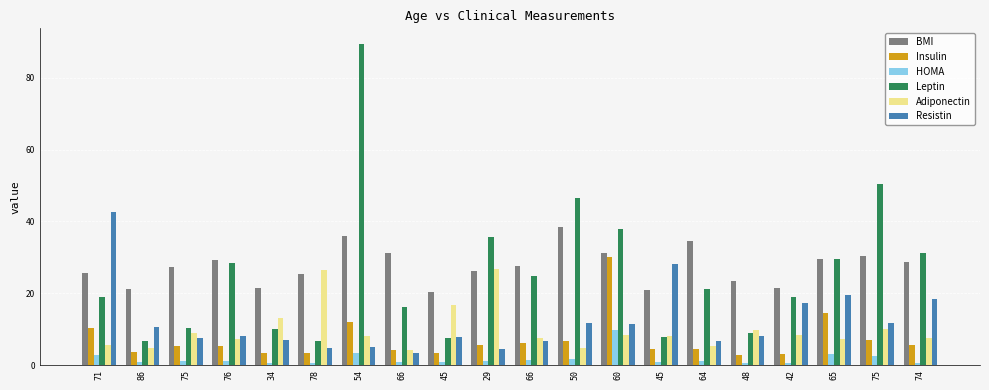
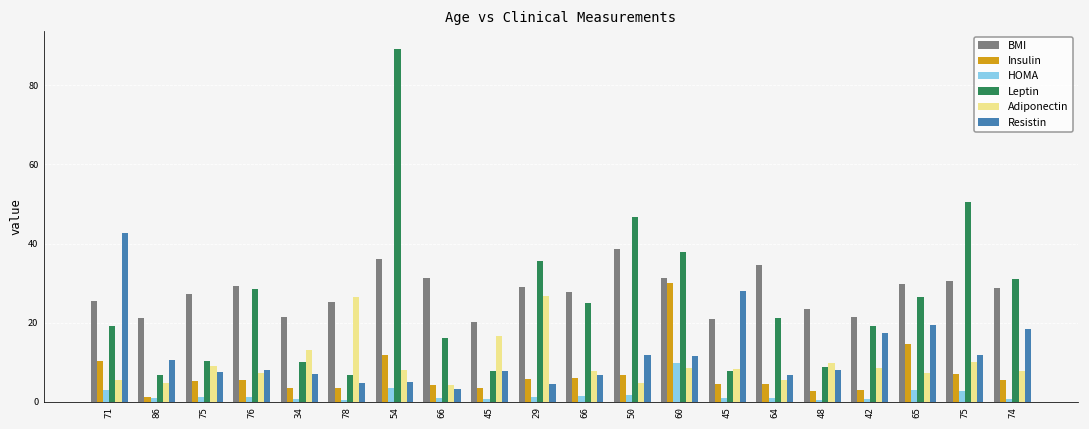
  {
    "BMI": {
      "71": 26,
      "86": 21,
      "76": 29,
      "34": 21,
      "78": 25,
      "54": 36,
-     "29": 26,
+     "29": 29,
      "50": 39,
      "60": 31,
      "64": 35,
      "48": 24,
      "42": 21,
      "65": 30,
      "74": 29
    },
    "Insulin": {
      "71": 10,
-     "86": 4,
+     "86": 1,
      "76": 5,
      "34": 3,
      "78": 4,
      "54": 12,
      "29": 6,
      "50": 7,
      "60": 30,
      "64": 4,
      "48": 3,
      "42": 3,
      "65": 15,
      "74": 6
    },
    "HOMA": {
      "71": 3,
      "86": 1,
      "76": 1,
      "54": 3,
      "29": 1,
      "50": 2,
      "60": 10,
      "64": 1,
      "65": 3
    },
    "Leptin": {
      "71": 19,
      "86": 7,
      "76": 29,
      "34": 10,
      "78": 7,
      "54": 89,
      "29": 36,
      "50": 47,
      "60": 38,
      "64": 21,
      "48": 9,
      "42": 19,
-     "65": 29,
+     "65": 27,
      "74": 31
    },
    "Adiponectin": {
      "71": 5,
      "86": 5,
      "76": 7,
      "34": 13,
      "78": 27,
      "54": 8,
      "29": 27,
      "50": 5,
      "60": 8,
      "64": 5,
      "48": 10,
      "42": 8,
      "65": 7,
      "74": 8
    },
    "Resistin": {
      "71": 43,
      "86": 11,
      "76": 8,
      "34": 7,
      "78": 5,
      "54": 5,
      "29": 5,
      "50": 12,
      "60": 12,
      "64": 7,
      "48": 8,
      "42": 17,
      "65": 19,
      "74": 18
    }
  }
